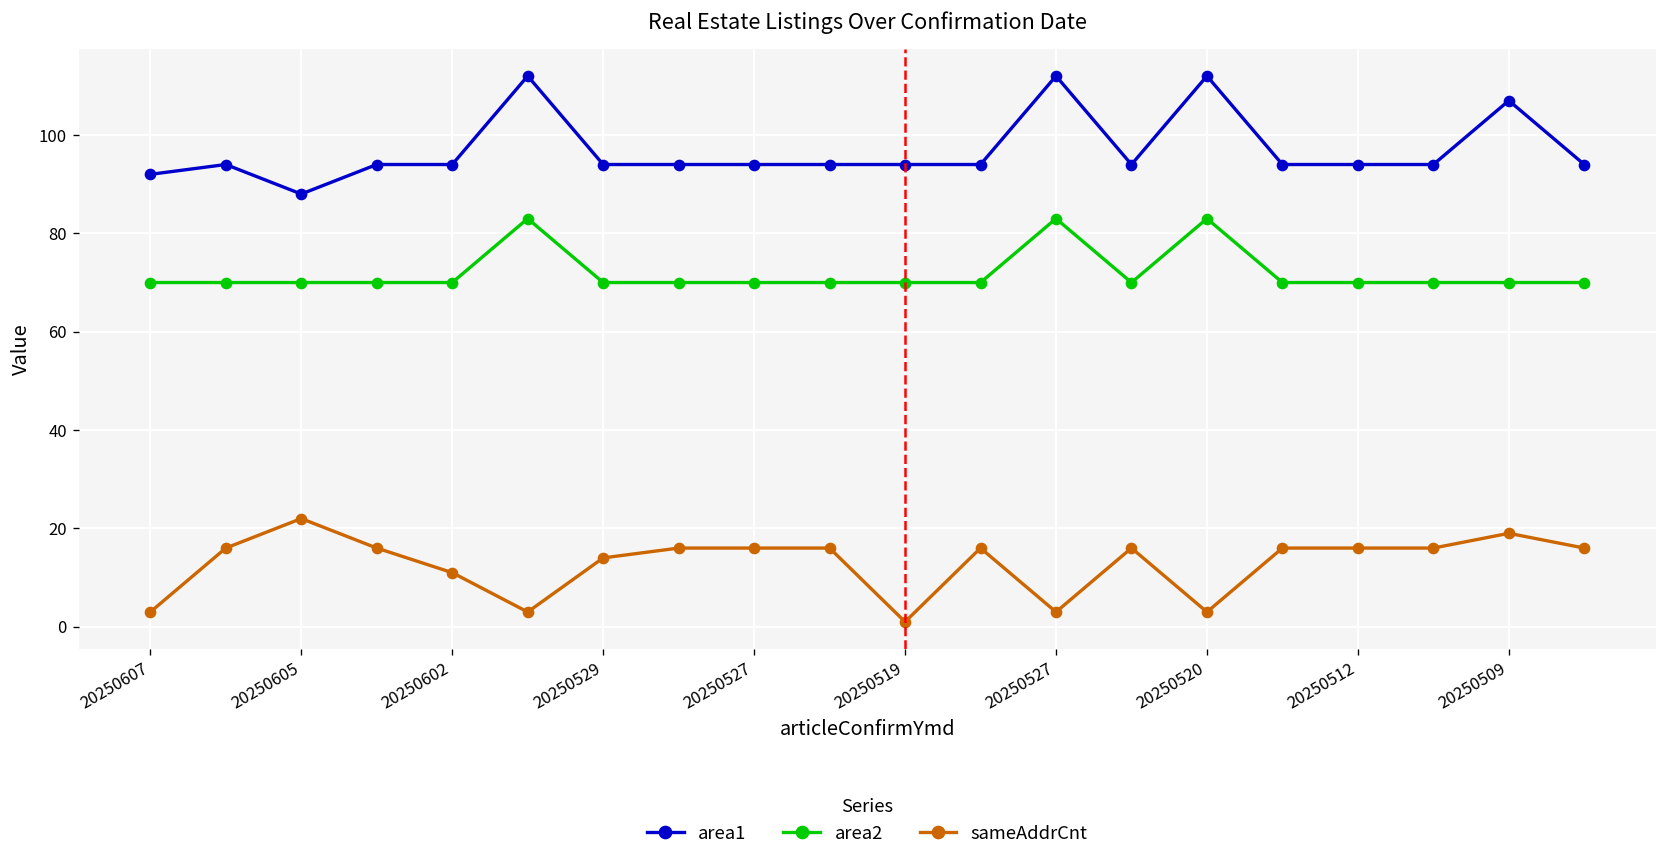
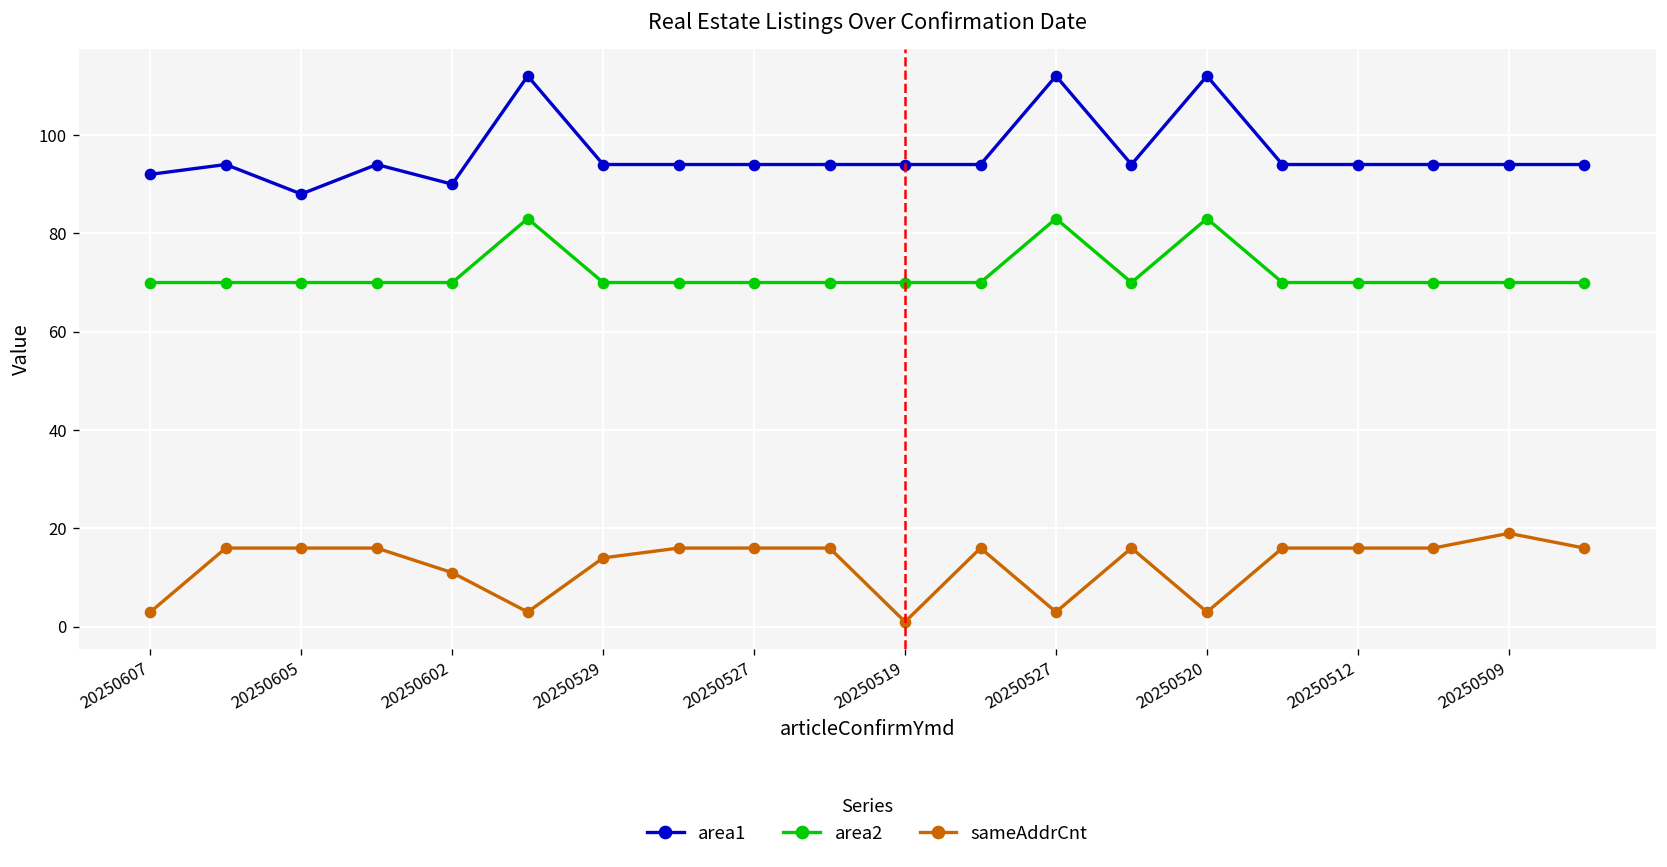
  {
    "area1": {
      "20250607": 92,
      "20250605": 88,
-     "20250602": 94,
+     "20250602": 90,
      "20250529": 94,
      "20250520": 112,
-     "20250509": 107
+     "20250509": 94
    },
    "area2": {
      "20250607": 70,
      "20250605": 70,
      "20250602": 70,
      "20250529": 70,
      "20250520": 83,
      "20250509": 70
    },
    "sameAddrCnt": {
      "20250607": 3,
-     "20250605": 22,
+     "20250605": 16,
      "20250602": 11,
      "20250529": 14,
      "20250520": 3,
      "20250509": 19
    }
  }
